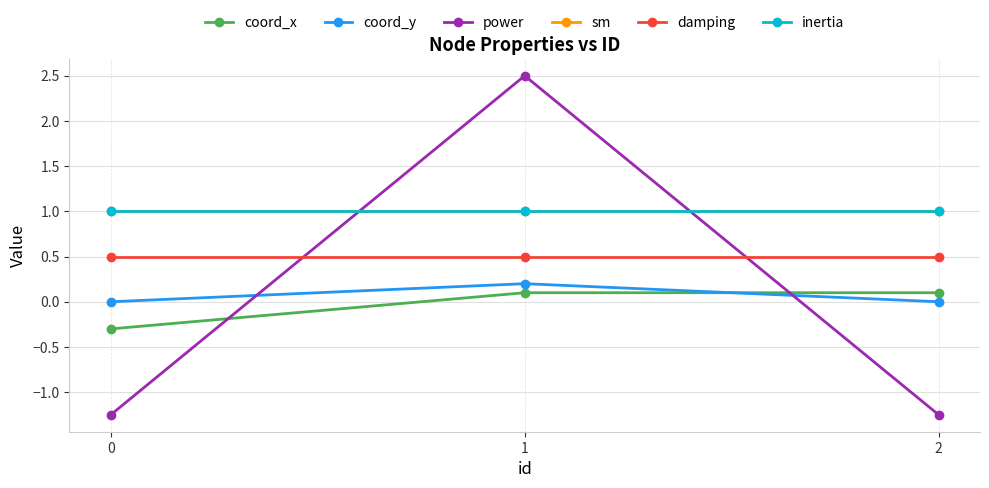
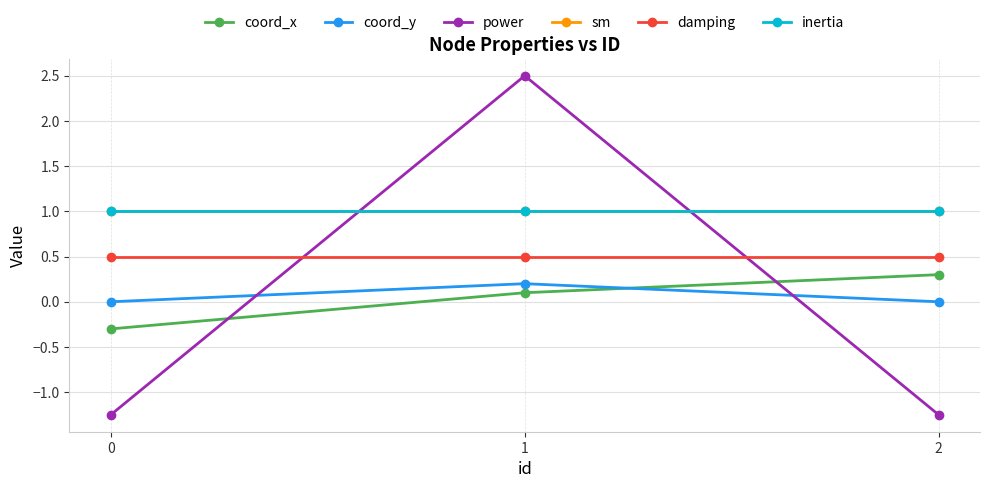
  {
    "coord_x": {
      "0": -0.3,
      "1": 0.1,
-     "2": 0.1
+     "2": 0.3
    },
    "power": {
      "0": -1.3,
      "1": 2.5,
      "2": -1.3
    },
    "damping": {
      "0": 0.5,
      "1": 0.5,
      "2": 0.5
    }
  }
